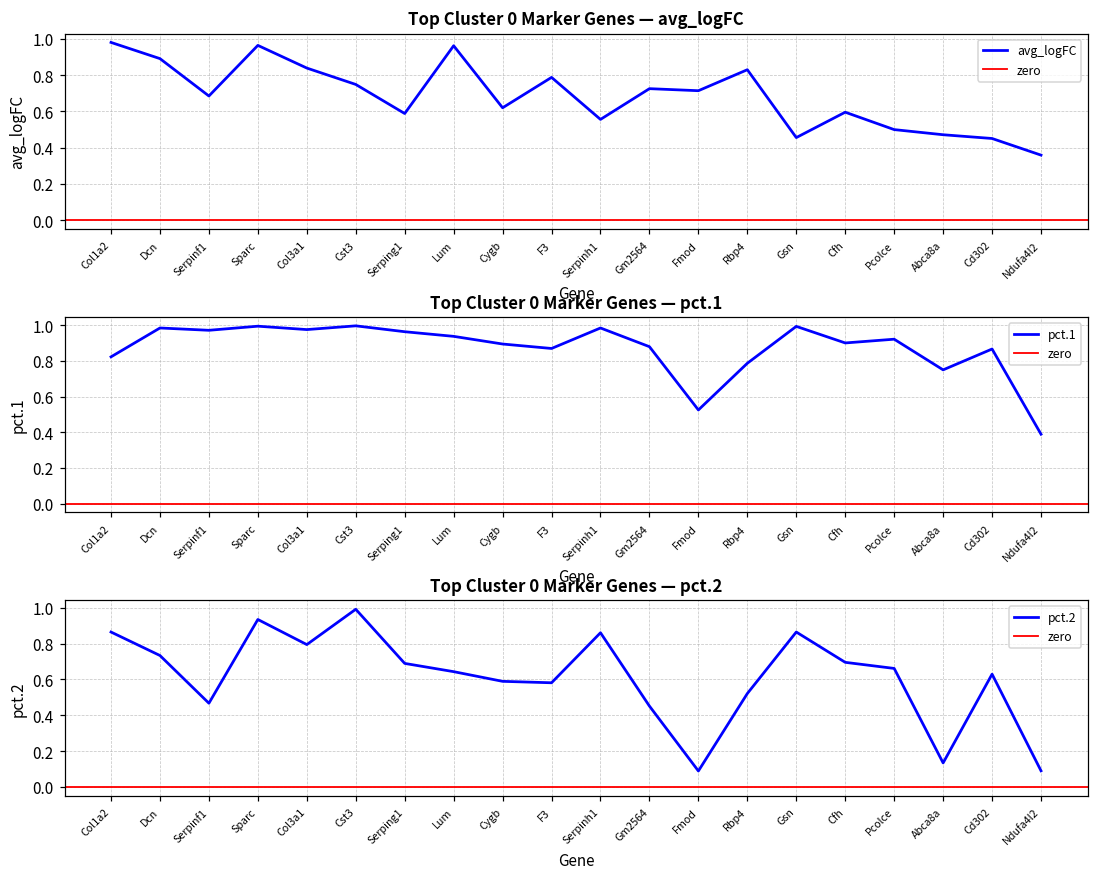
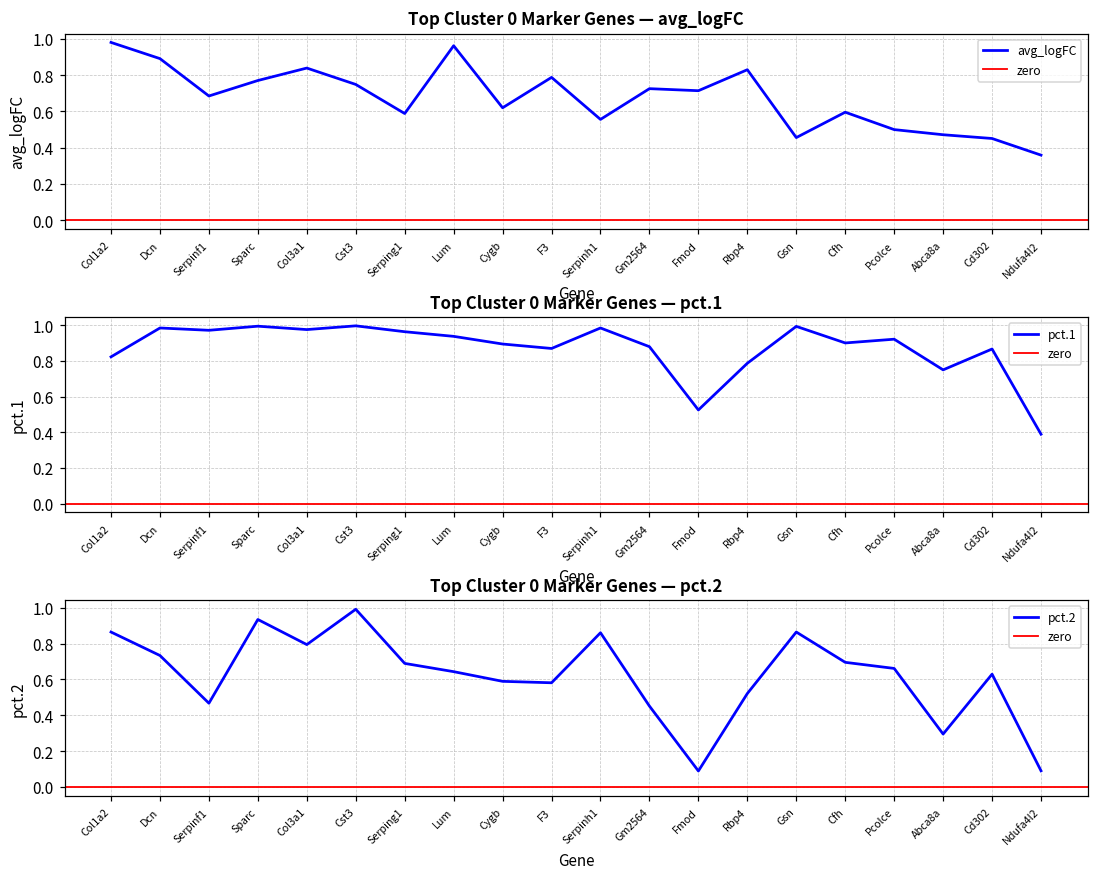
  {
    "Top Cluster 0 Marker Genes — avg_logFC": {
      "Col1a2": 0.98,
      "Dcn": 0.89,
      "Serpinf1": 0.69,
-     "Sparc": 0.97,
+     "Sparc": 0.77,
      "Col3a1": 0.84,
      "Cst3": 0.75,
      "Serping1": 0.59,
      "Lum": 0.96,
      "Cygb": 0.62,
      "F3": 0.79,
      "Serpinh1": 0.56,
      "Gm2564": 0.73,
      "Fmod": 0.71,
      "Rbp4": 0.83,
      "Gsn": 0.46,
      "Cfh": 0.60,
      "Pcolce": 0.50,
      "Abca8a": 0.47,
      "Cd302": 0.45,
      "Ndufa4l2": 0.36
    },
    "Top Cluster 0 Marker Genes — pct.1": {
      "Col1a2": 0.82,
      "Dcn": 0.99,
      "Serpinf1": 0.97,
      "Sparc": 1.00,
      "Col3a1": 0.98,
      "Cst3": 1.00,
      "Serping1": 0.96,
      "Lum": 0.94,
      "Cygb": 0.90,
      "F3": 0.87,
      "Serpinh1": 0.99,
      "Gm2564": 0.88,
      "Fmod": 0.53,
      "Rbp4": 0.79,
      "Gsn": 0.99,
      "Cfh": 0.90,
      "Pcolce": 0.92,
      "Abca8a": 0.75,
      "Cd302": 0.87,
      "Ndufa4l2": 0.39
    },
    "Top Cluster 0 Marker Genes — pct.2": {
      "Col1a2": 0.86,
      "Dcn": 0.73,
      "Serpinf1": 0.47,
      "Sparc": 0.93,
      "Col3a1": 0.79,
      "Cst3": 0.99,
      "Serping1": 0.69,
      "Lum": 0.64,
      "Cygb": 0.59,
      "F3": 0.58,
      "Serpinh1": 0.86,
      "Gm2564": 0.45,
      "Fmod": 0.09,
      "Rbp4": 0.52,
      "Gsn": 0.86,
      "Cfh": 0.70,
      "Pcolce": 0.66,
-     "Abca8a": 0.13,
+     "Abca8a": 0.30,
      "Cd302": 0.63,
      "Ndufa4l2": 0.09
    }
  }
